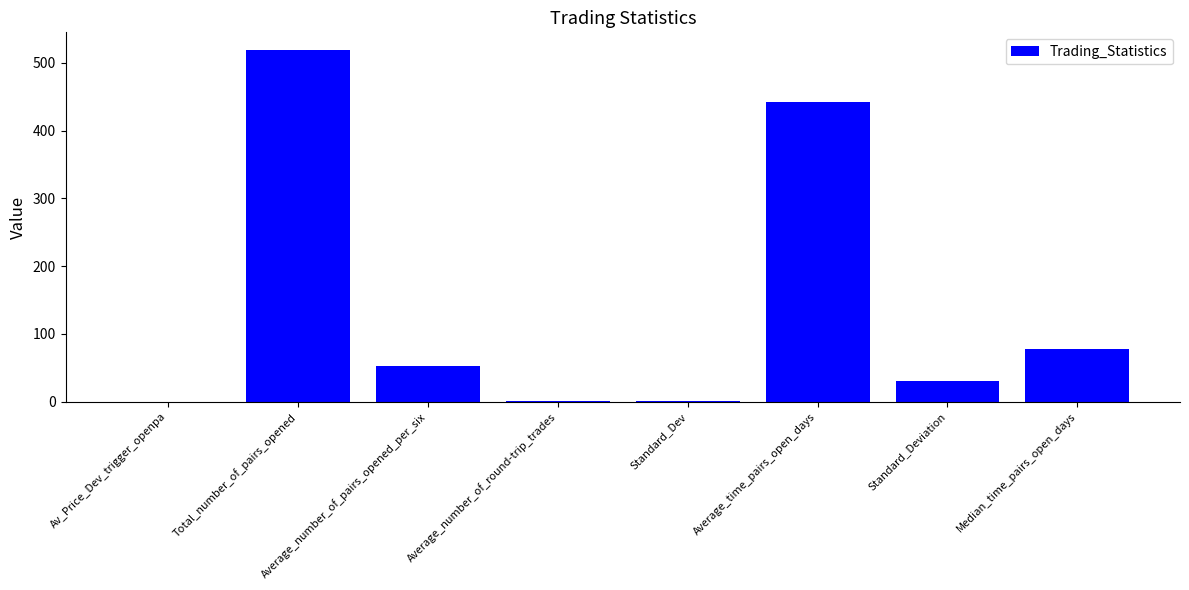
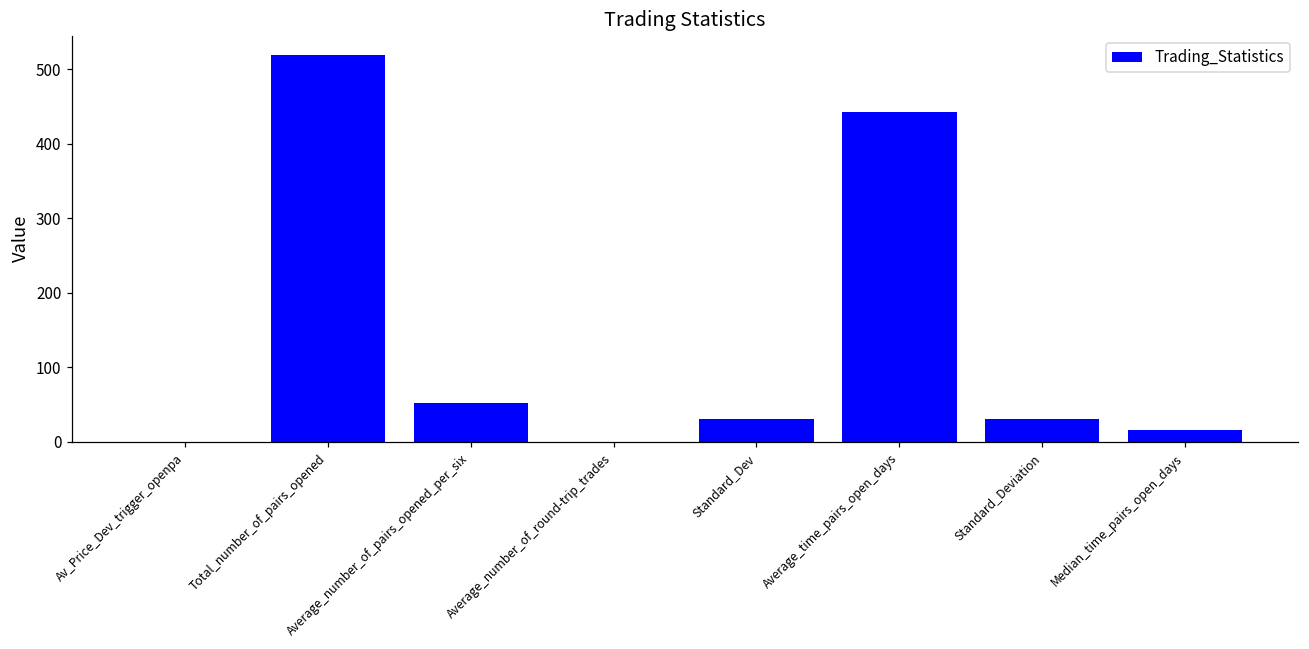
  {
    "Total_number_of_pairs_opened": 520,
    "Average_number_of_pairs_opened_per_six": 50,
-   "Standard_Dev": 0,
+   "Standard_Dev": 30,
    "Average_time_pairs_open_days": 440,
    "Standard_Deviation": 30,
-   "Median_time_pairs_open_days": 80
+   "Median_time_pairs_open_days": 20
  }
